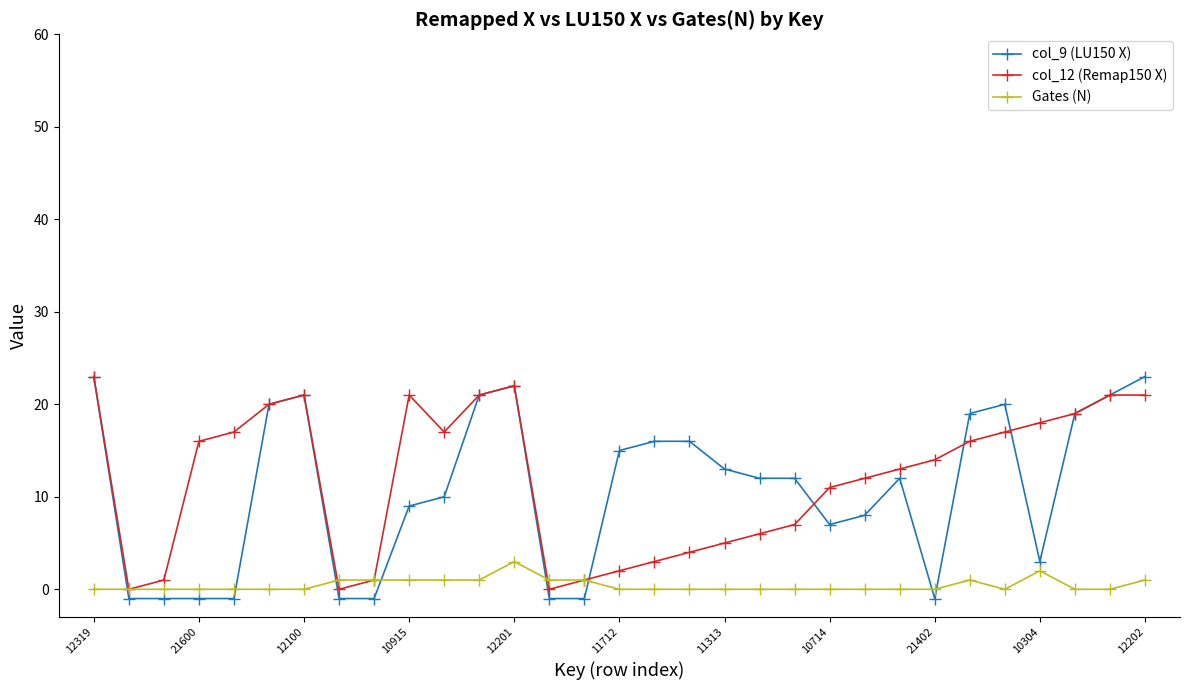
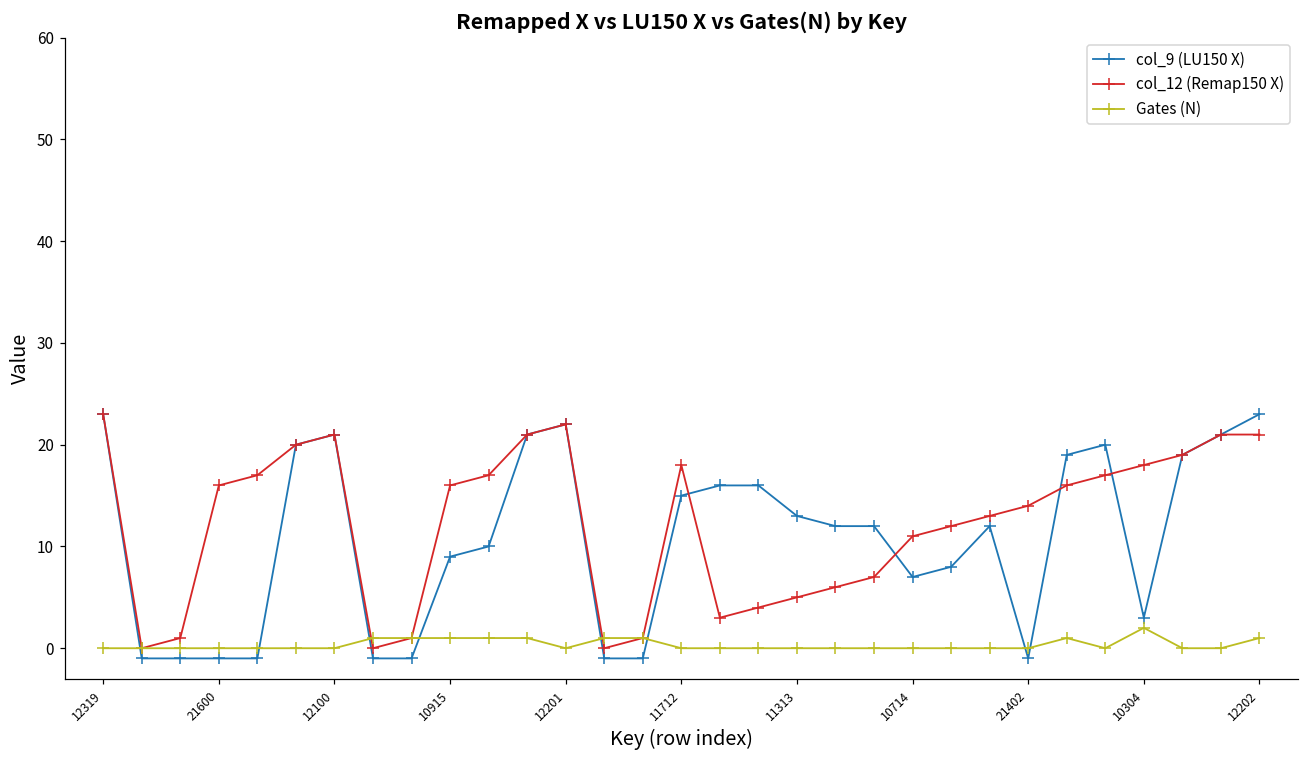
  {
    "col_9 (LU150 X)": {
      "21600": -1,
      "10915": 9,
      "11712": 15,
      "11313": 13,
      "10714": 7,
      "21402": -1,
      "10304": 3,
      "12202": 23
    },
    "col_12 (Remap150 X)": {
      "21600": 16,
-     "10915": 21,
-     "11712": 2,
+     "10915": 16,
+     "11712": 18,
      "11313": 5,
      "10714": 11,
      "21402": 14,
      "10304": 18,
      "12202": 21
    },
    "Gates (N)": {
      "12319": 0,
      "21600": 0,
      "12100": 0,
      "10915": 1,
-     "12201": 3,
+     "12201": 0,
      "11712": 0,
      "11313": 0,
      "10714": 0,
      "21402": 0,
      "10304": 2,
      "12202": 1
    }
  }
